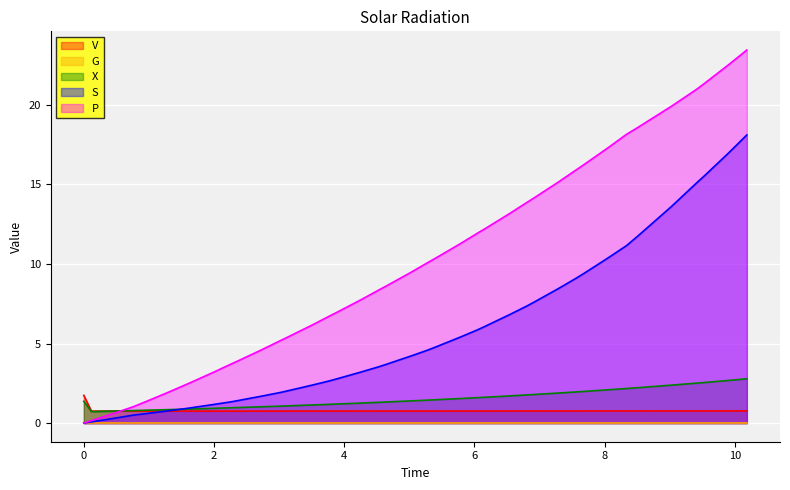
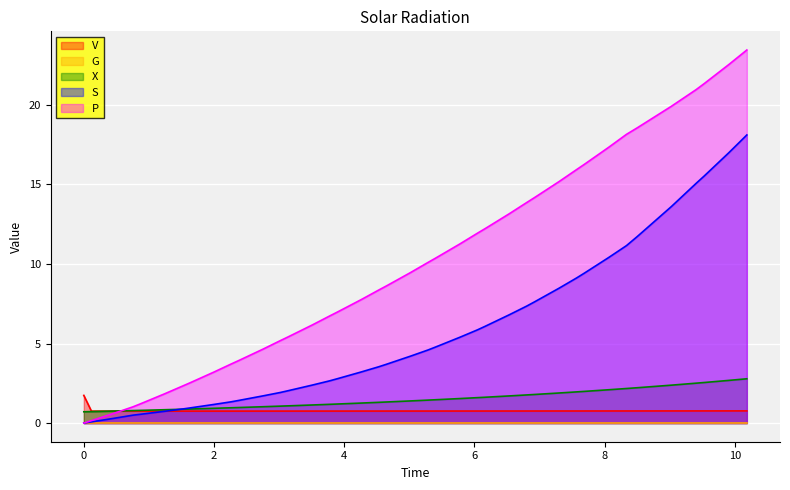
  {
    "V": {
      "0": 1.7
    },
    "X": {
-     "0": 1.4
+     "0": 0.7
    }
  }
